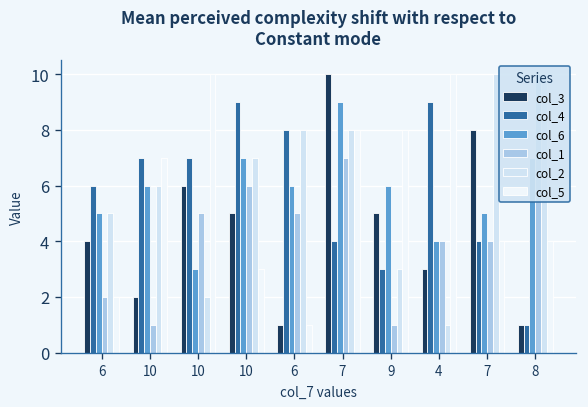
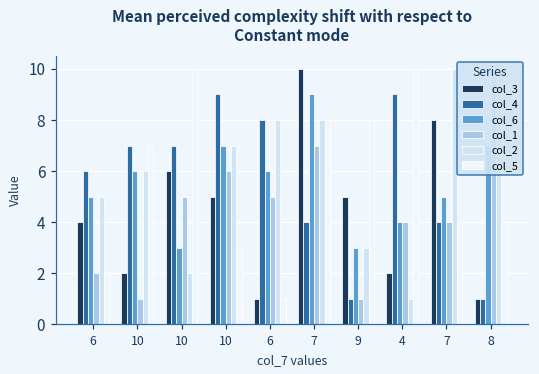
  {
    "col_3": {
      "9": 5,
-     "4": 3,
+     "4": 2,
      "8": 1
    },
    "col_4": {
-     "9": 3,
+     "9": 1,
      "4": 9,
      "8": 1
    },
    "col_6": {
-     "9": 6,
+     "9": 3,
      "4": 4
    }
  }
